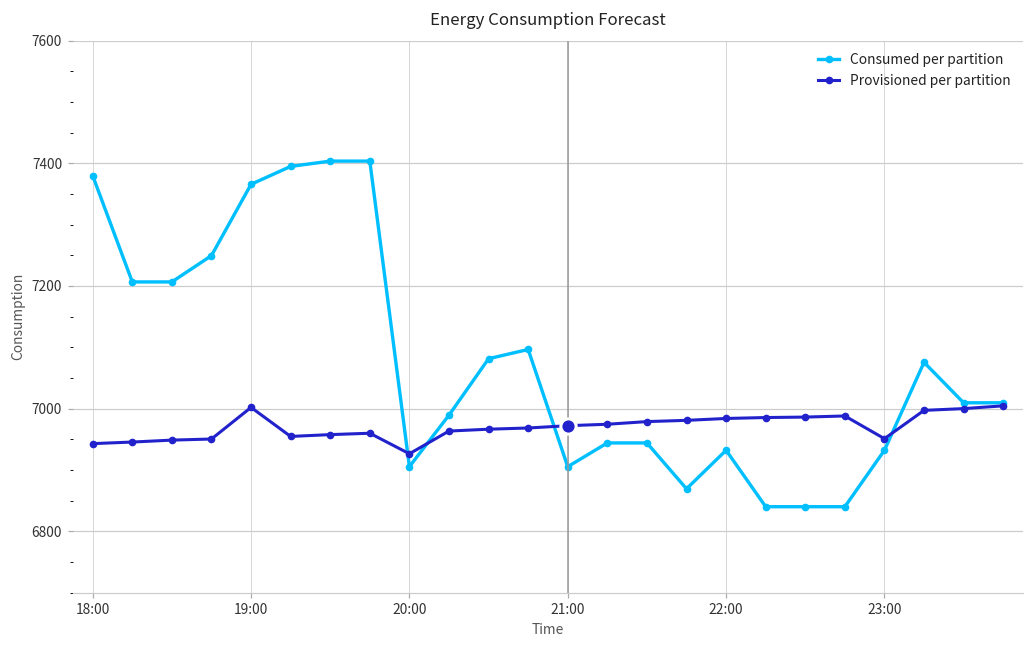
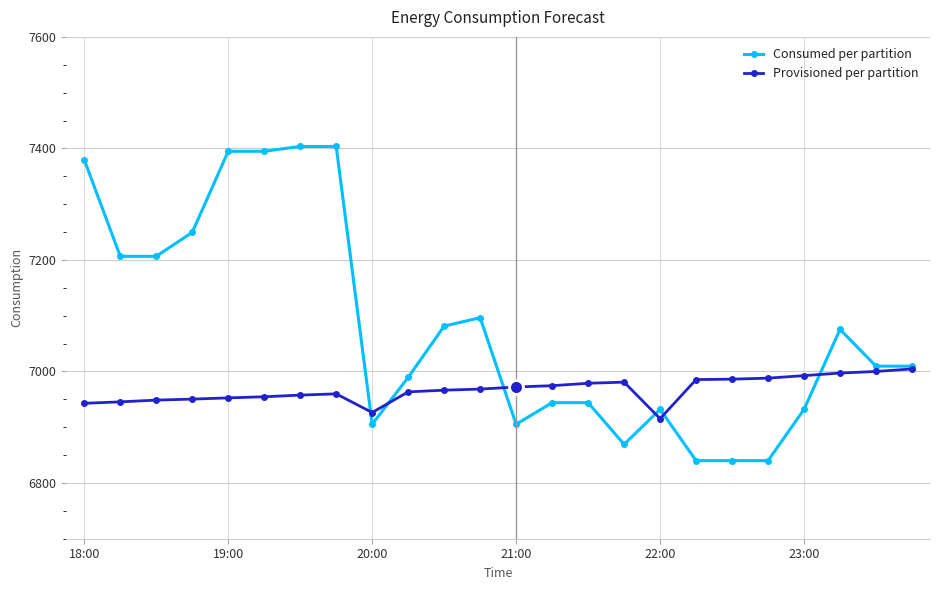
  {
    "Consumed per partition": {
      "18:00": 7380,
-     "19:00": 7370,
+     "19:00": 7390,
      "20:00": 6910,
      "21:00": 6910,
      "22:00": 6930,
      "23:00": 6930
    },
    "Provisioned per partition": {
      "18:00": 6940,
-     "19:00": 7000,
+     "19:00": 6950,
      "20:00": 6930,
-     "22:00": 6980,
-     "23:00": 6950
+     "22:00": 6920,
+     "23:00": 6990
    }
  }
